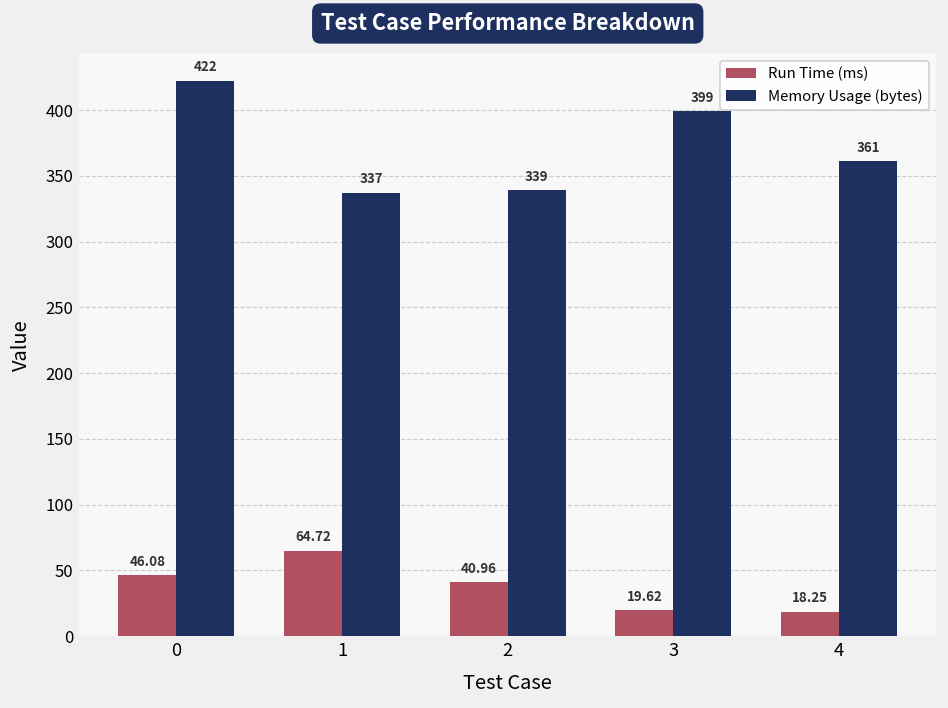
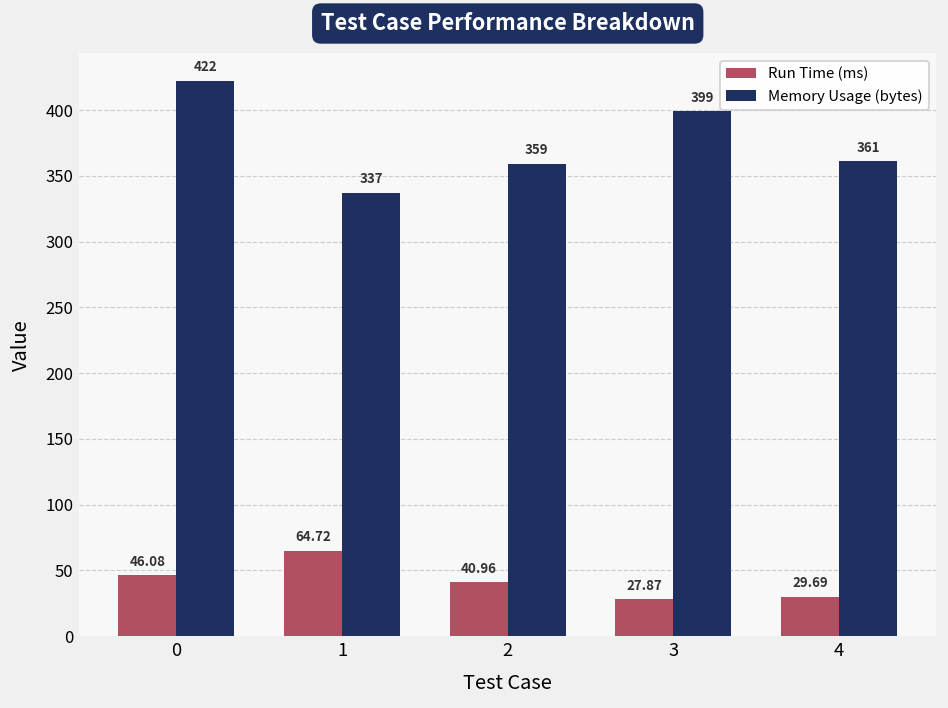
  {
    "Run Time (ms)": {
      "0": 46.08,
      "1": 64.72,
      "2": 40.96,
-     "3": 19.62,
-     "4": 18.25
+     "3": 27.87,
+     "4": 29.69
    },
    "Memory Usage (bytes)": {
      "0": 422,
      "1": 337,
-     "2": 339,
+     "2": 359,
      "3": 399,
      "4": 361
    }
  }
